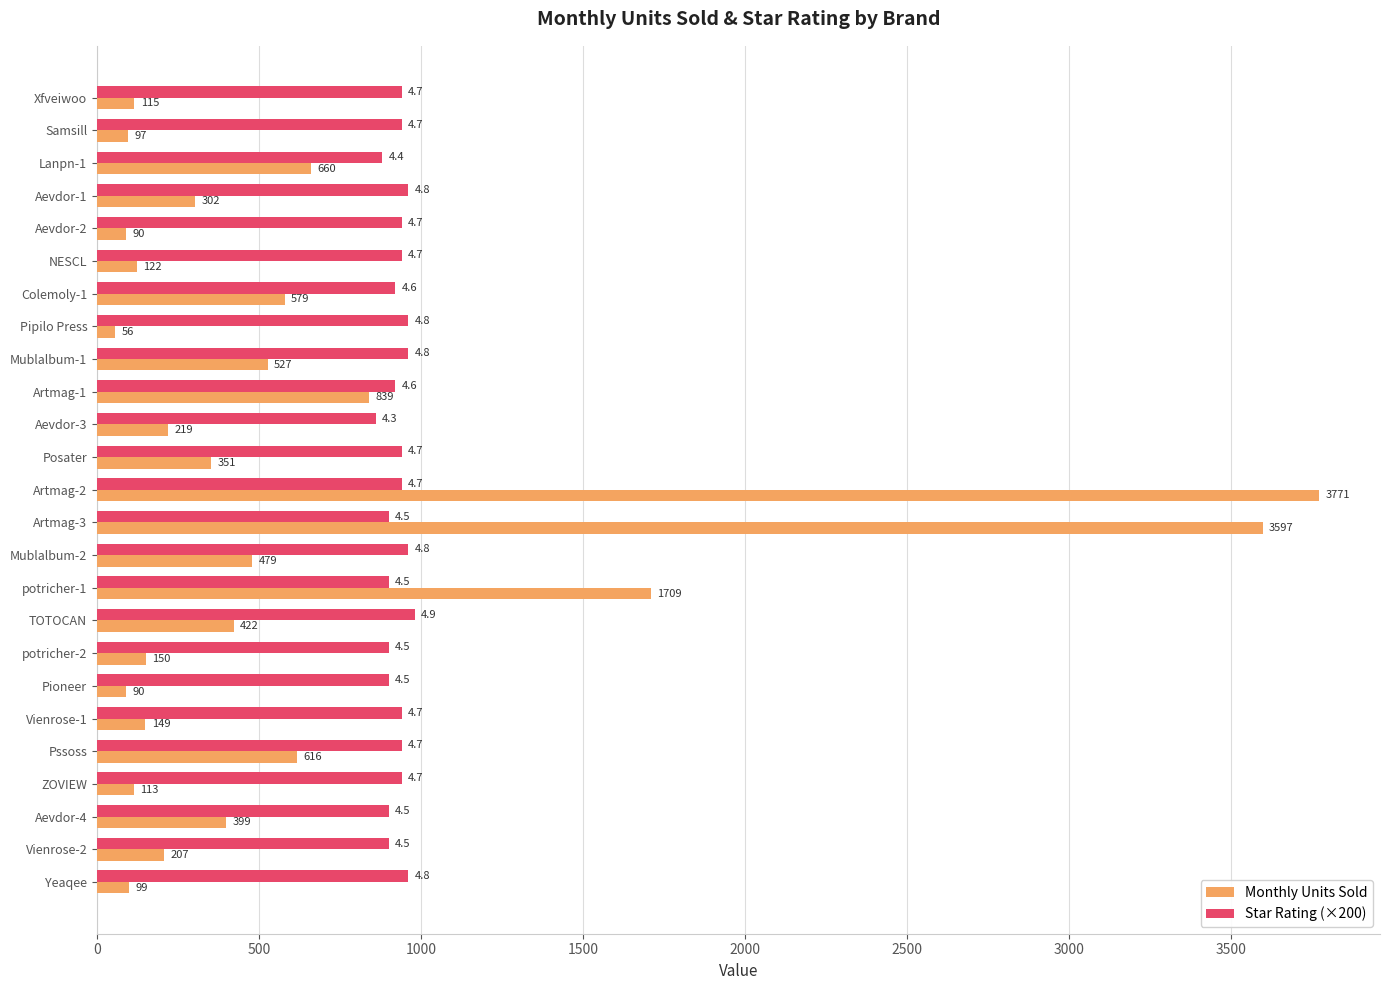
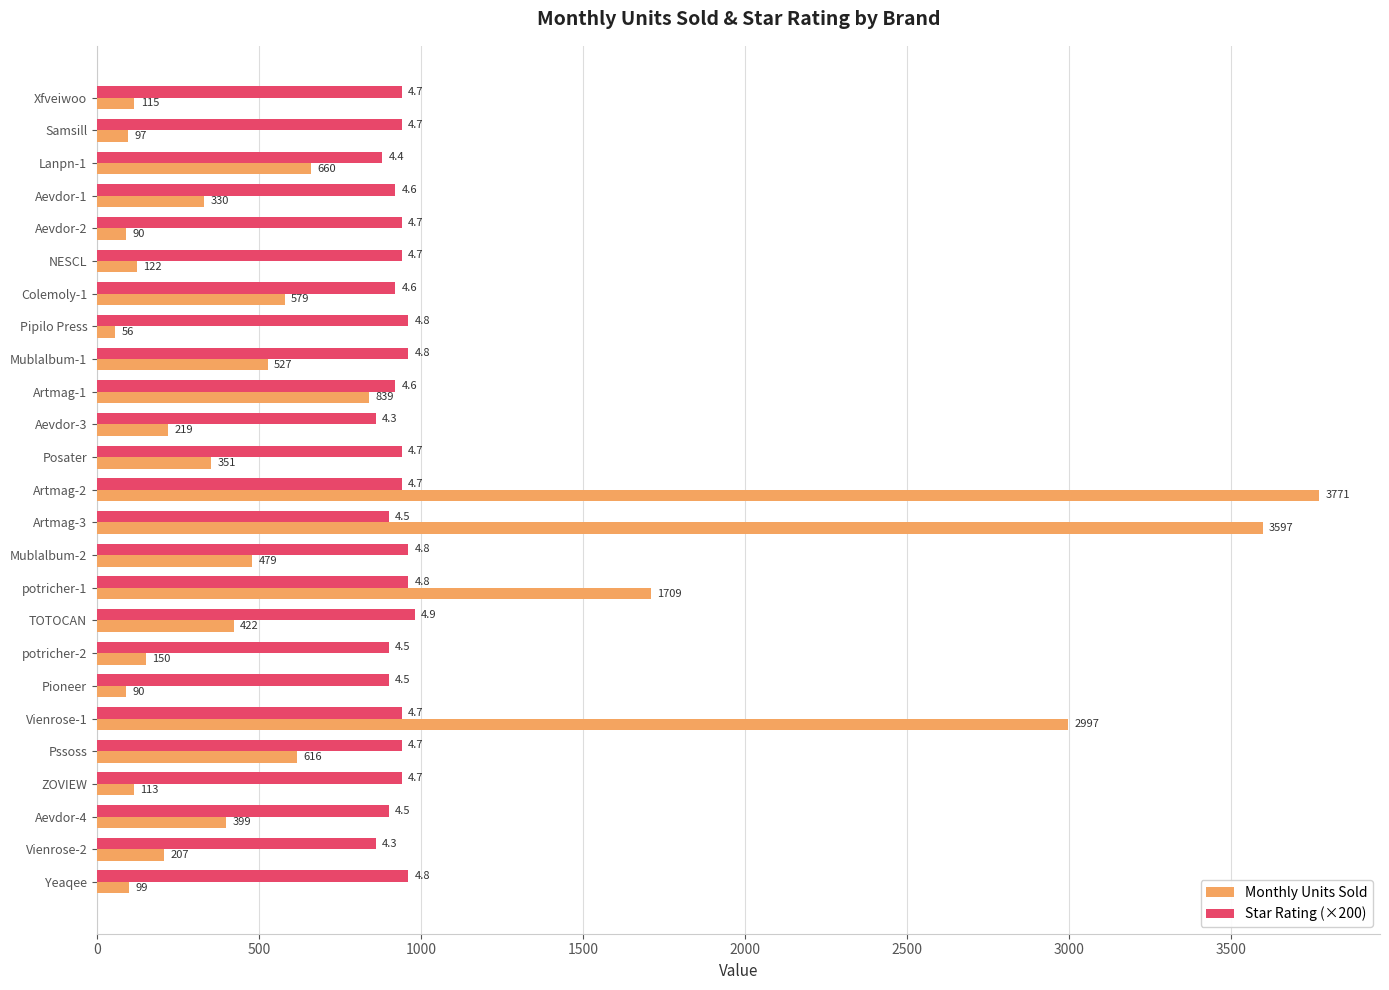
  {
    "Monthly Units Sold": {
      "Xfveiwoo": 115,
      "Samsill": 97,
      "Lanpn-1": 660,
-     "Aevdor-1": 302,
+     "Aevdor-1": 330,
      "Aevdor-2": 90,
      "NESCL": 122,
      "Colemoly-1": 579,
      "Pipilo Press": 56,
      "Mublalbum-1": 527,
      "Artmag-1": 839,
      "Aevdor-3": 219,
      "Posater": 351,
      "Artmag-2": 3771,
      "Artmag-3": 3597,
      "Mublalbum-2": 479,
      "potricher-1": 1709,
      "TOTOCAN": 422,
      "potricher-2": 150,
      "Pioneer": 90,
-     "Vienrose-1": 149,
+     "Vienrose-1": 2997,
      "Pssoss": 616,
      "ZOVIEW": 113,
      "Aevdor-4": 399,
      "Vienrose-2": 207,
      "Yeaqee": 99
    },
    "Star Rating (×200)": {
-     "Aevdor-1": 4.8,
-     "potricher-1": 4.5,
-     "Vienrose-2": 4.5
+     "Aevdor-1": 4.6,
+     "potricher-1": 4.8,
+     "Vienrose-2": 4.3
    }
  }
